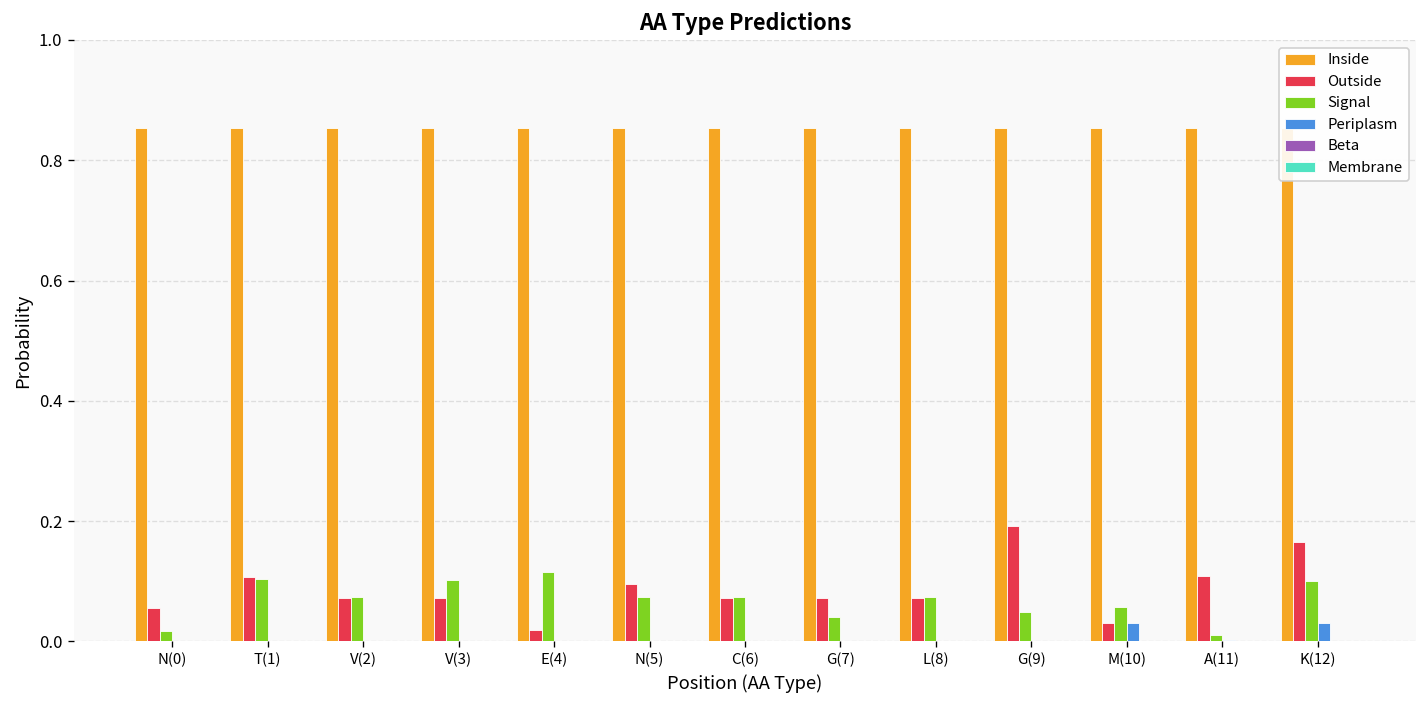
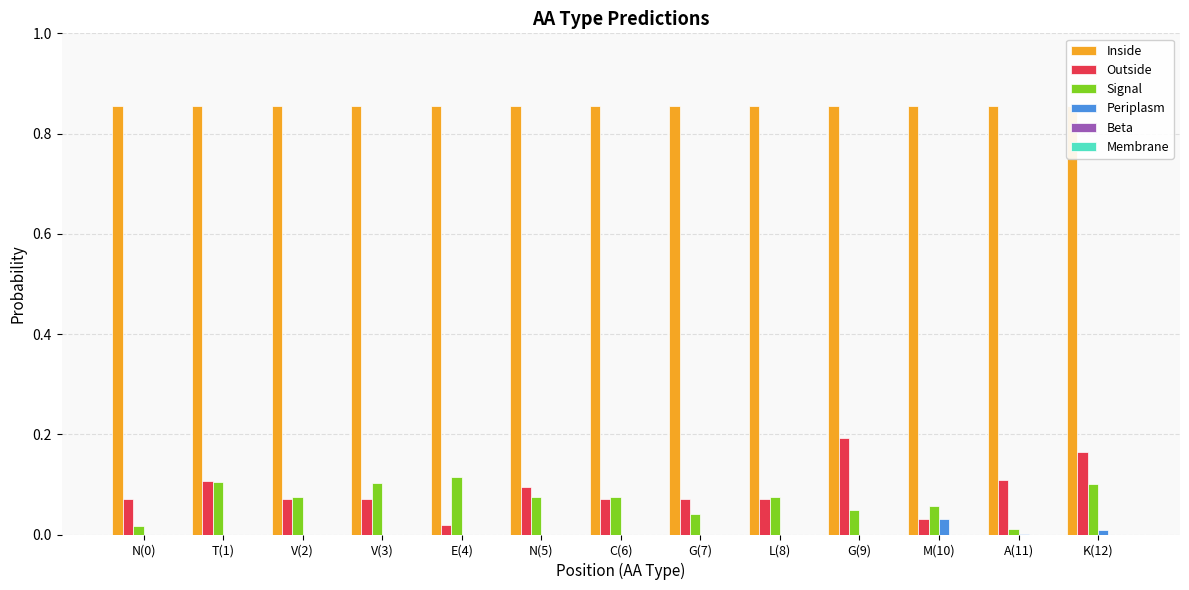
  {
    "Inside": {
      "N(0)": 0.85,
      "T(1)": 0.85,
      "V(2)": 0.85,
      "V(3)": 0.85,
      "E(4)": 0.85,
      "N(5)": 0.85,
      "C(6)": 0.85,
      "G(7)": 0.85,
      "L(8)": 0.85,
      "G(9)": 0.85,
      "M(10)": 0.85,
      "A(11)": 0.85
    },
    "Outside": {
-     "N(0)": 0.05,
+     "N(0)": 0.07,
      "T(1)": 0.11,
      "V(2)": 0.07,
      "V(3)": 0.07,
      "E(4)": 0.02,
      "N(5)": 0.10,
      "C(6)": 0.07,
      "G(7)": 0.07,
      "L(8)": 0.07,
      "G(9)": 0.19,
      "M(10)": 0.03,
      "A(11)": 0.11,
      "K(12)": 0.17
    },
    "Signal": {
      "N(0)": 0.02,
      "T(1)": 0.10,
      "V(2)": 0.07,
      "V(3)": 0.10,
      "E(4)": 0.12,
      "N(5)": 0.07,
      "C(6)": 0.07,
      "G(7)": 0.04,
      "L(8)": 0.07,
      "G(9)": 0.05,
      "M(10)": 0.06,
      "A(11)": 0.01,
      "K(12)": 0.10
    },
    "Periplasm": {
      "N(0)": 0.00,
      "T(1)": 0.00,
      "V(2)": 0.00,
      "V(3)": 0.00,
      "E(4)": 0.00,
      "N(5)": 0.00,
      "C(6)": 0.00,
      "G(7)": 0.00,
      "L(8)": 0.00,
      "G(9)": 0.00,
      "M(10)": 0.03,
-     "K(12)": 0.03
+     "K(12)": 0.01
    },
    "Beta": {
      "N(0)": 0.00,
      "T(1)": 0.00,
      "V(2)": 0.00,
      "V(3)": 0.00,
      "E(4)": 0.00,
      "N(5)": 0.00,
      "C(6)": 0.00,
      "G(7)": 0.00,
      "L(8)": 0.00,
      "G(9)": 0.00,
      "M(10)": 0.00,
      "A(11)": 0.00,
      "K(12)": 0.00
    },
    "Membrane": {
      "N(0)": 0.00,
      "T(1)": 0.00,
      "V(2)": 0.00,
      "V(3)": 0.00,
      "E(4)": 0.00,
      "N(5)": 0.00,
      "C(6)": 0.00,
      "G(7)": 0.00,
      "L(8)": 0.00,
      "G(9)": 0.00,
      "M(10)": 0.00,
      "A(11)": 0.00,
      "K(12)": 0.00
    }
  }
